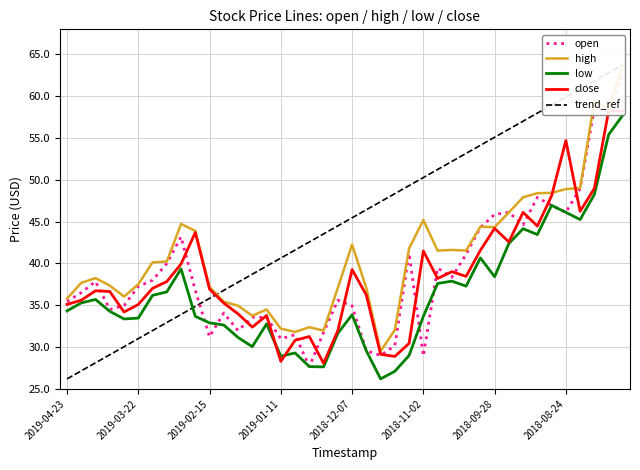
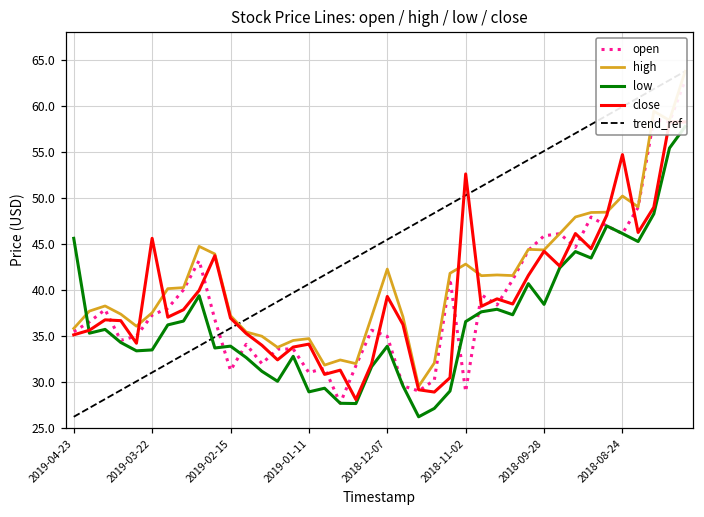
  {
    "open": {
      "2019-04-23": 35,
      "2019-02-15": 31,
      "2019-01-11": 31,
      "2018-12-07": 35,
      "2018-11-02": 29,
      "2018-09-28": 46
    },
    "high": {
      "2019-04-23": 36,
-     "2019-01-11": 32,
+     "2019-01-11": 35,
      "2018-12-07": 42,
-     "2018-11-02": 45,
-     "2018-08-24": 49
+     "2018-11-02": 43,
+     "2018-08-24": 50
    },
    "low": {
-     "2019-04-23": 34,
+     "2019-04-23": 46,
      "2019-03-22": 33,
-     "2019-02-15": 33,
+     "2019-02-15": 34,
      "2019-01-11": 29,
      "2018-12-07": 34,
-     "2018-11-02": 34,
+     "2018-11-02": 37,
      "2018-09-28": 38
    },
    "close": {
      "2019-04-23": 35,
-     "2019-03-22": 35,
-     "2019-01-11": 28,
+     "2019-03-22": 46,
+     "2019-01-11": 34,
      "2018-12-07": 39,
-     "2018-11-02": 42,
+     "2018-11-02": 53,
      "2018-08-24": 55
    },
    "trend_ref": {
      "2019-04-23": 26,
      "2019-03-22": 31,
      "2019-02-15": 36,
      "2019-01-11": 41,
      "2018-12-07": 45,
      "2018-11-02": 50,
      "2018-09-28": 55
    }
  }
